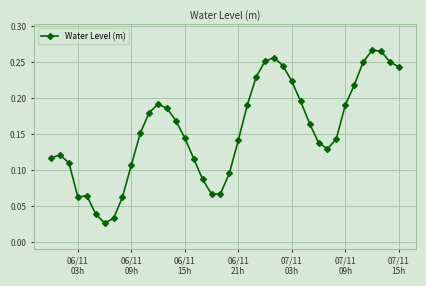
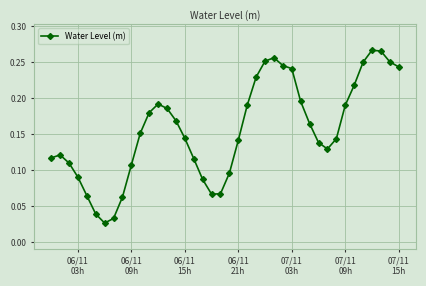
  {
-   "06/11 03h": 0.06,
+   "06/11 03h": 0.09,
    "06/11 09h": 0.11,
    "06/11 15h": 0.14,
    "06/11 21h": 0.14,
-   "07/11 03h": 0.22,
+   "07/11 03h": 0.24,
    "07/11 09h": 0.19,
    "07/11 15h": 0.24
  }
